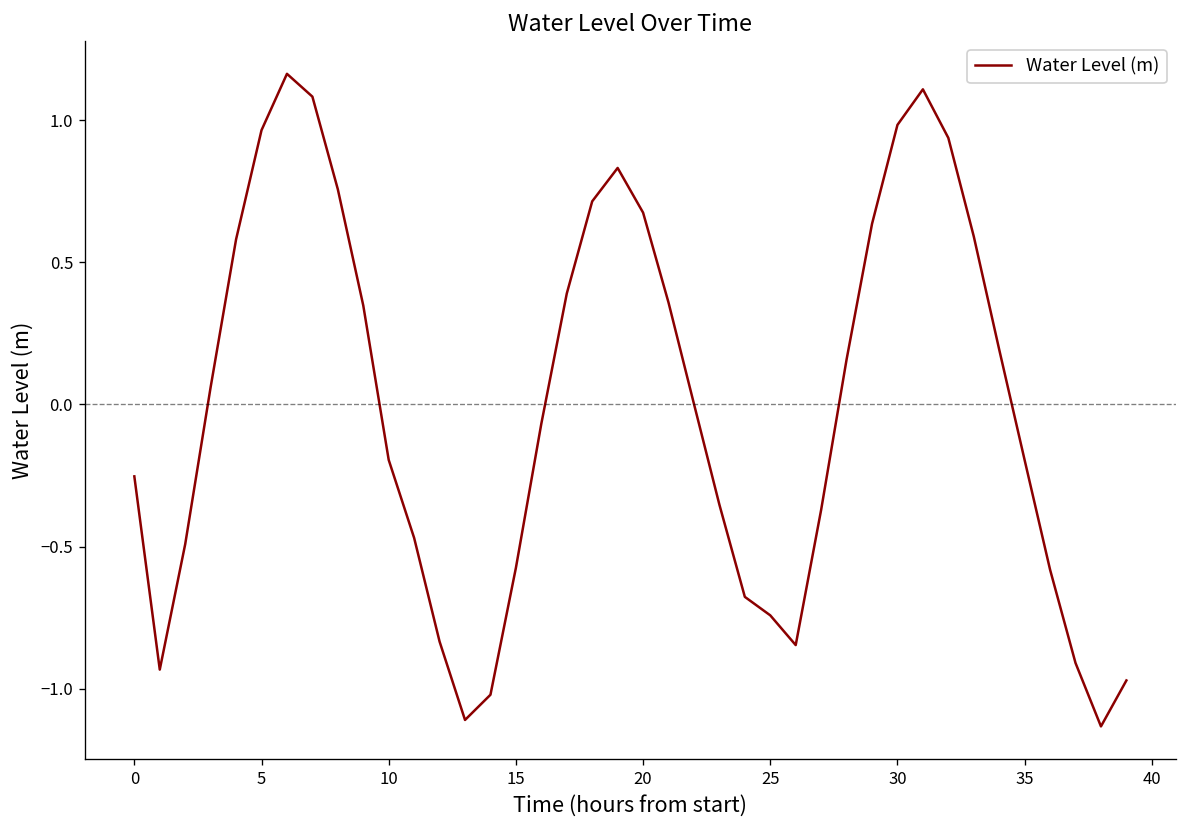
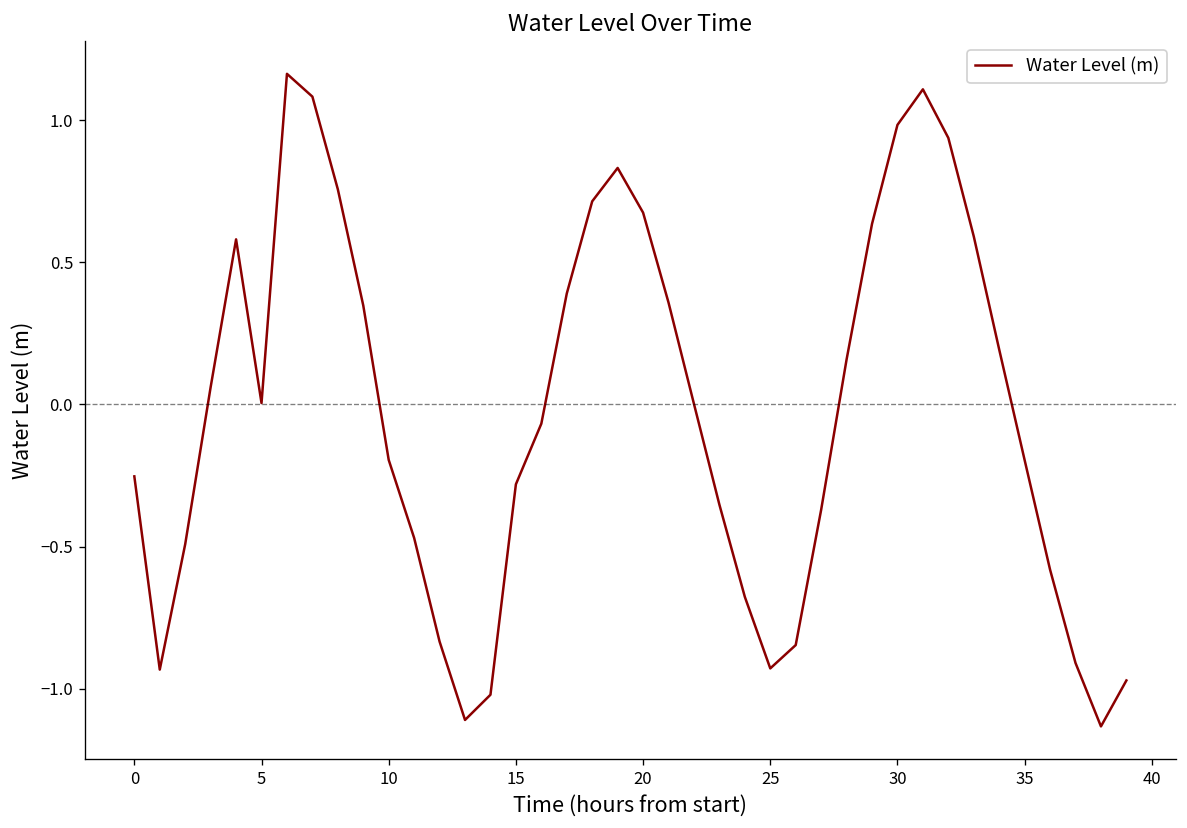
  {
    "0": -0.25,
-   "5": 0.97,
+   "5": 0.00,
    "10": -0.20,
-   "15": -0.58,
+   "15": -0.28,
    "20": 0.68,
-   "25": -0.74,
+   "25": -0.93,
    "30": 0.98,
    "35": -0.20
  }
